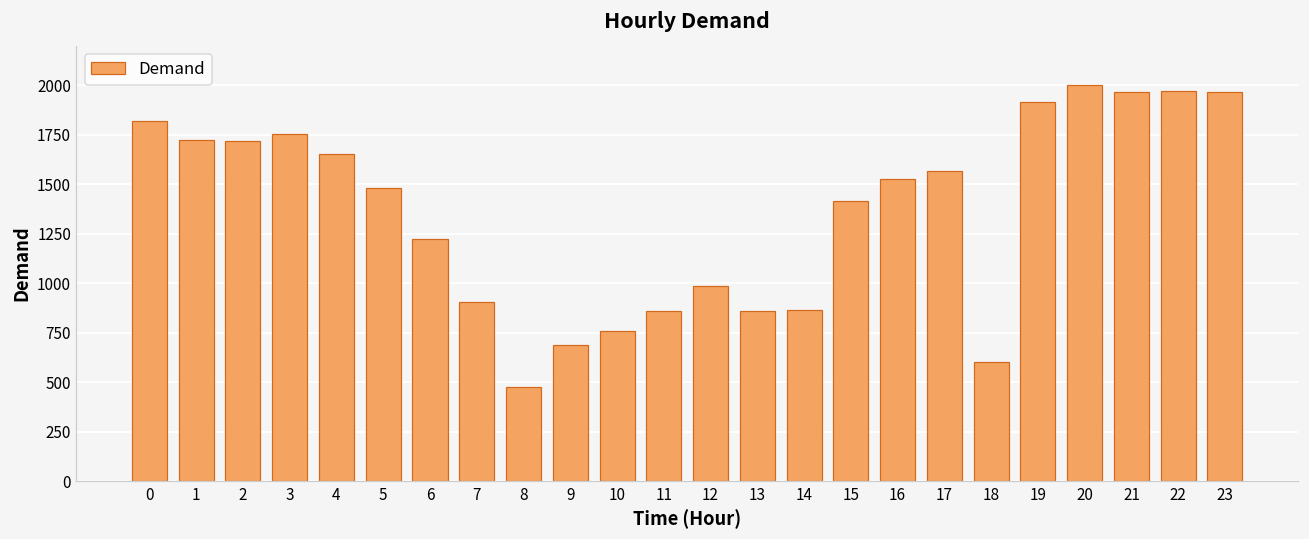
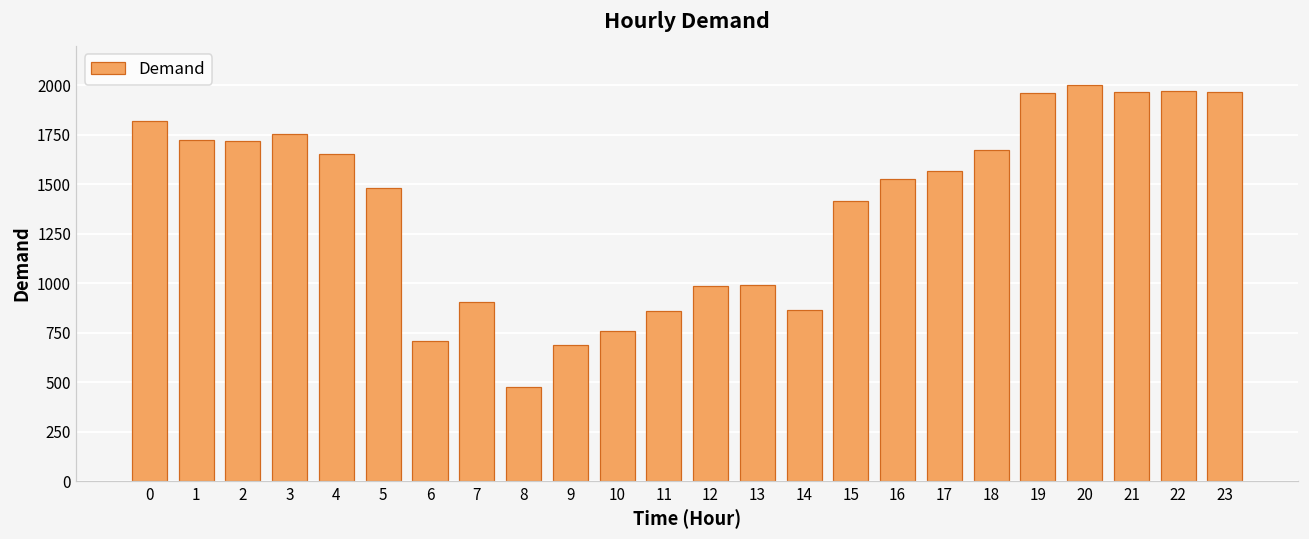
  {
    "0": 1820,
    "1": 1720,
    "2": 1720,
    "3": 1750,
    "4": 1650,
    "5": 1480,
-   "6": 1220,
+   "6": 710,
    "7": 900,
    "8": 480,
    "9": 690,
    "10": 760,
    "11": 860,
    "12": 990,
-   "13": 860,
+   "13": 990,
    "14": 870,
    "15": 1420,
    "16": 1530,
    "17": 1570,
-   "18": 600,
-   "19": 1920,
+   "18": 1680,
+   "19": 1960,
    "20": 2000,
    "21": 1970,
    "22": 1970,
    "23": 1970
  }
